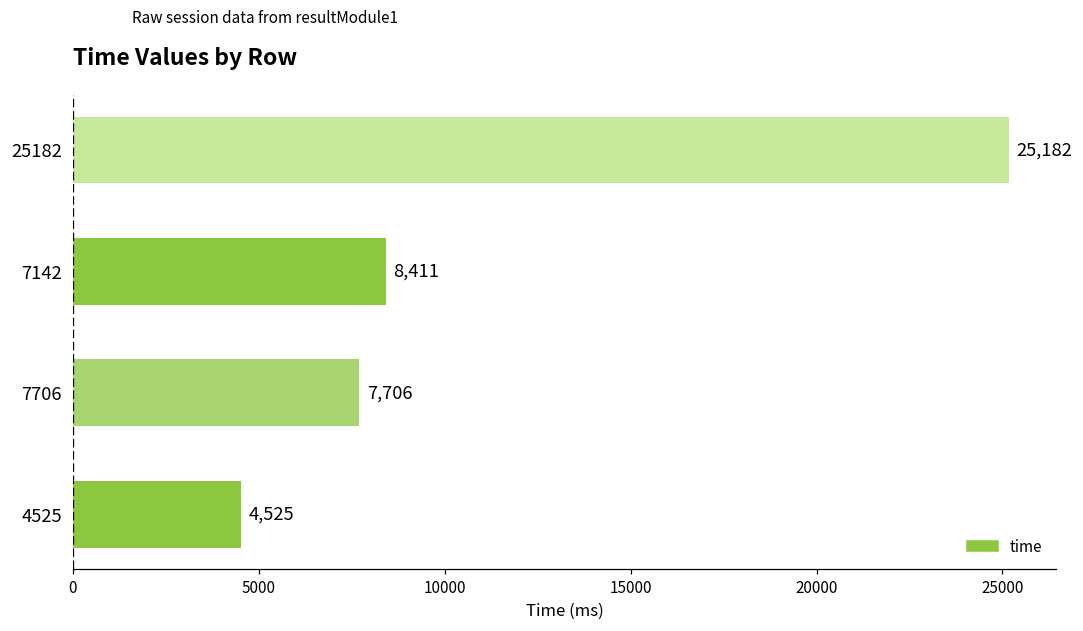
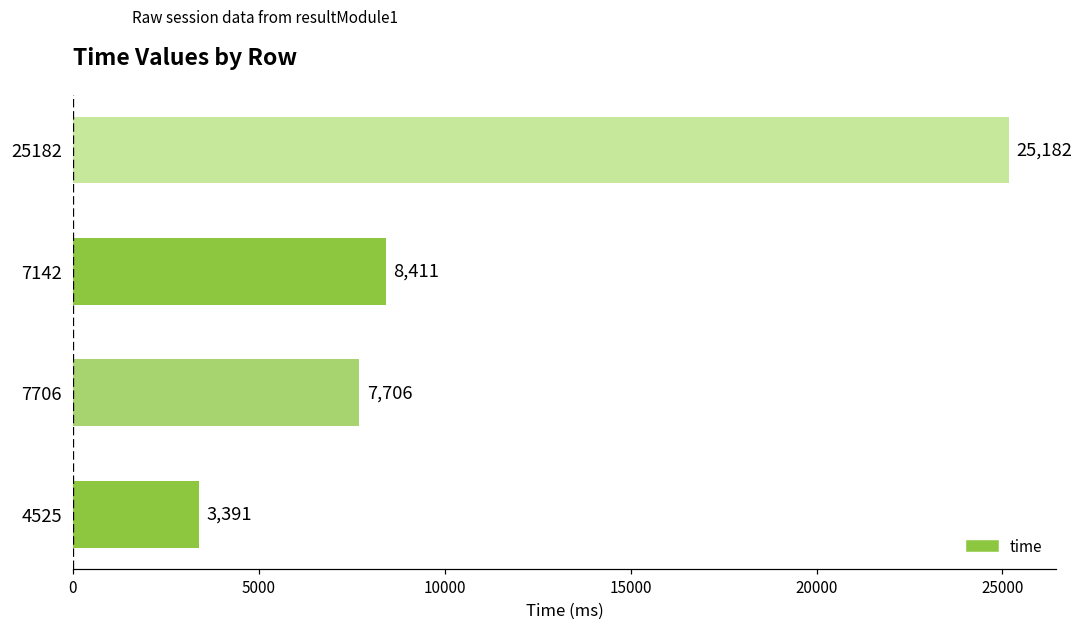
  {
    "25182": "25,182",
    "7142": "8,411",
    "7706": "7,706",
-   "4525": "4,525"
+   "4525": "3,391"
  }
